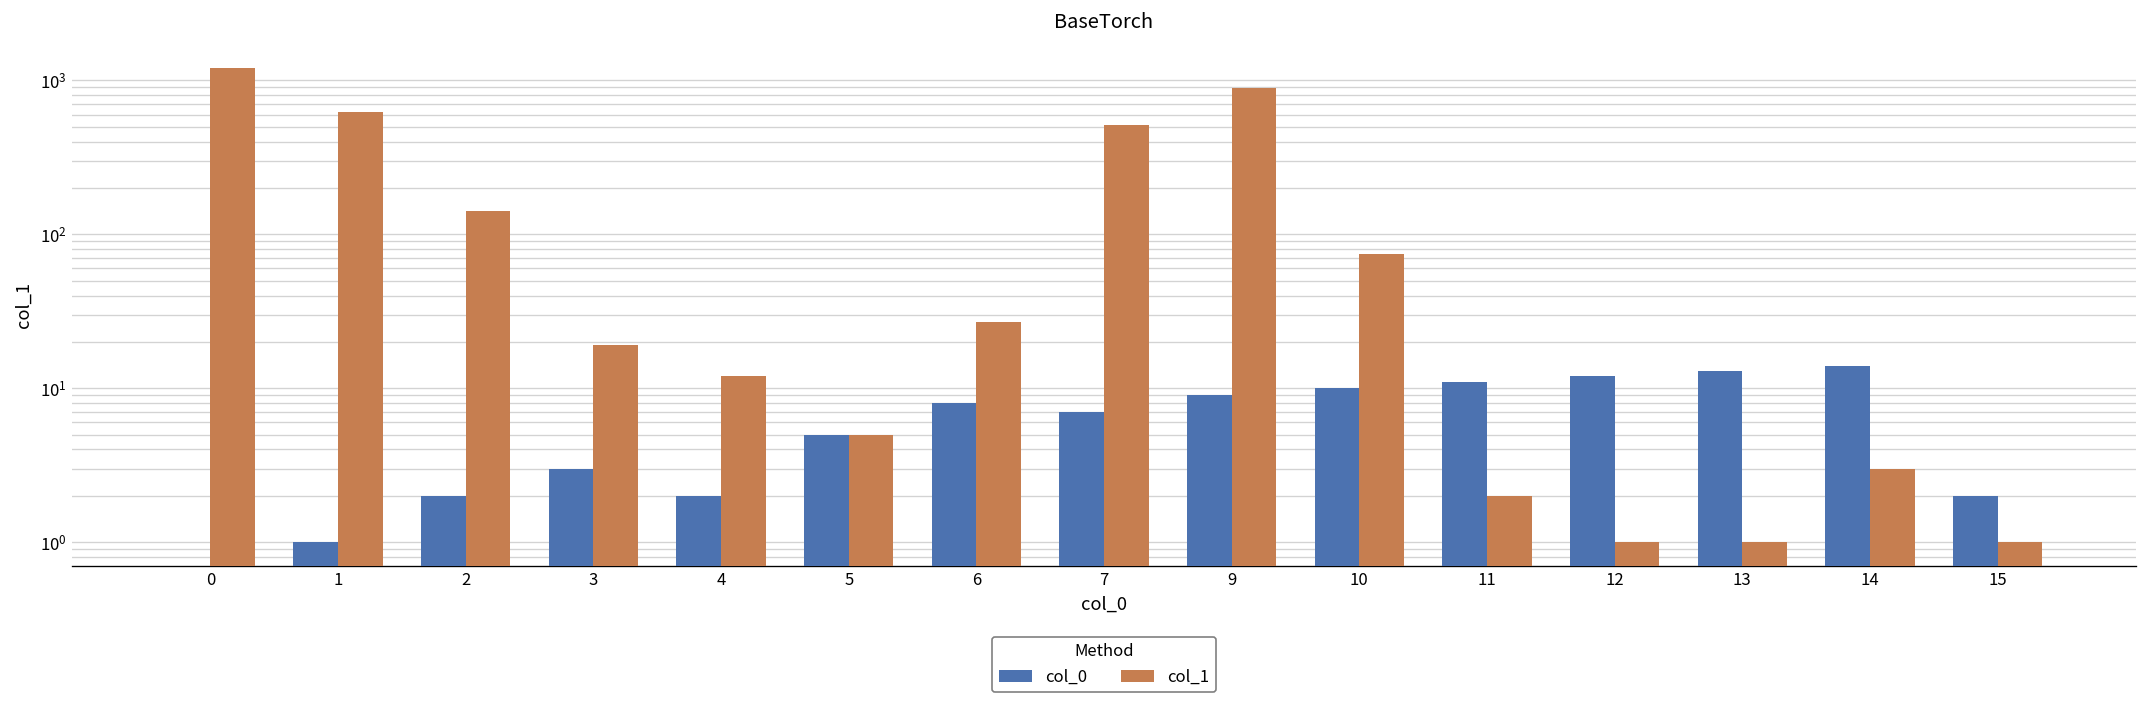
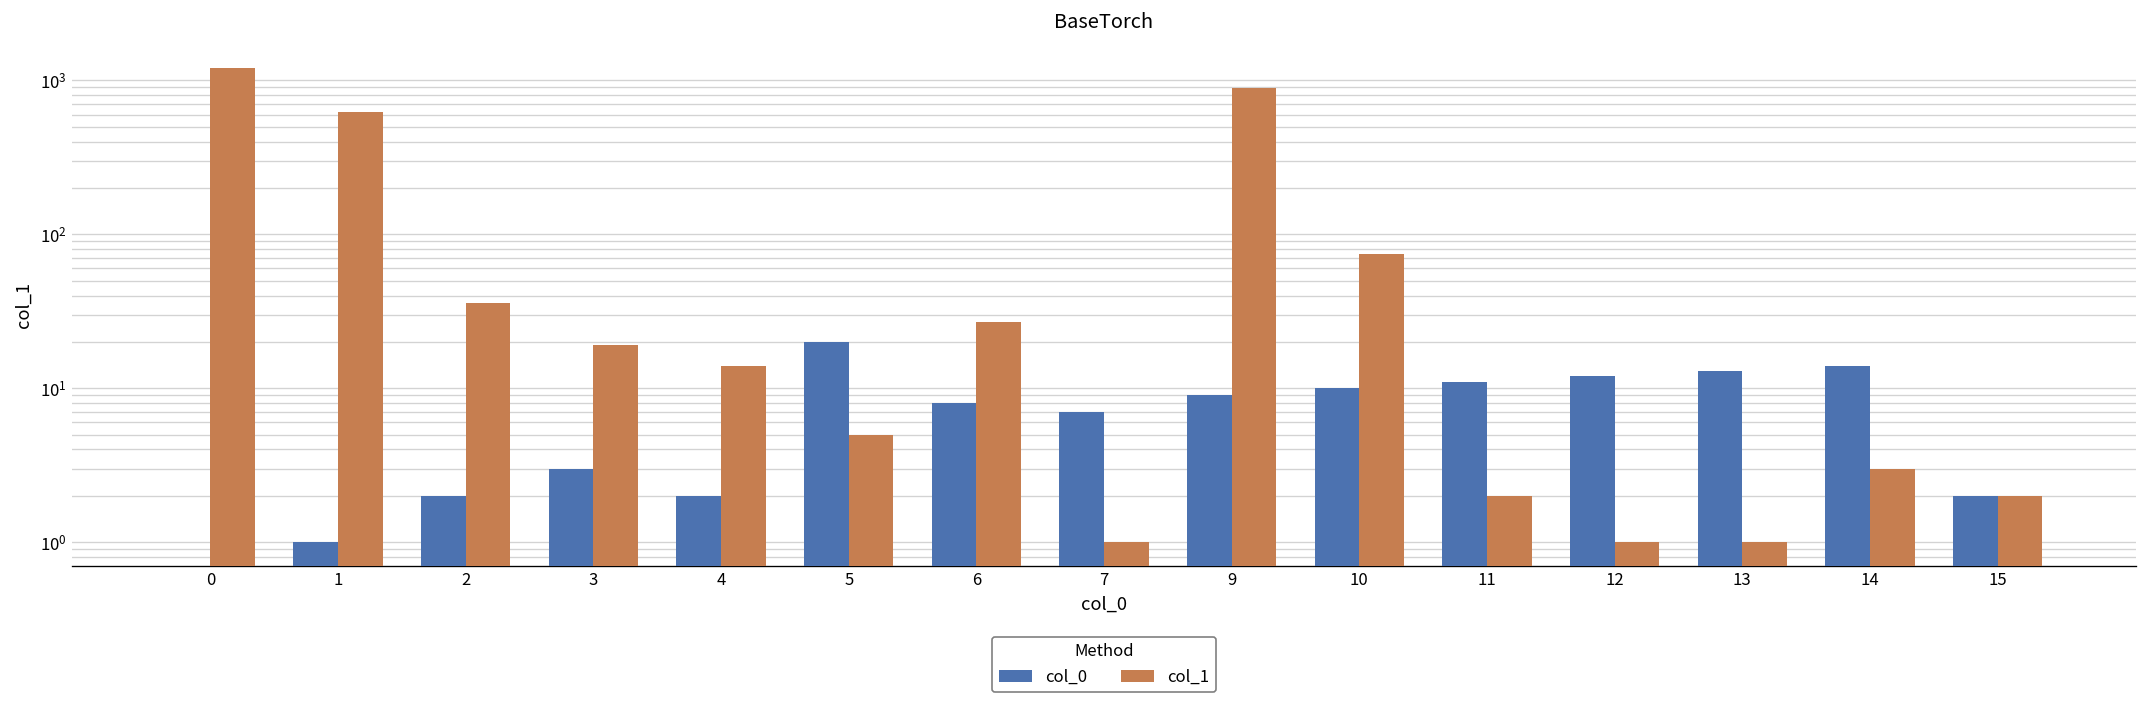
  {
    "col_0": {
      "1": 1,
      "2": 2,
      "3": 3,
      "4": 2,
-     "5": 5,
+     "5": 20,
      "6": 8,
      "7": 7,
      "9": 9,
      "10": 10,
      "11": 11,
      "12": 12,
      "13": 13,
      "14": 14,
      "15": 2
    },
    "col_1": {
      "0": 1200,
      "1": 600,
-     "2": 140,
+     "2": 36,
      "3": 19,
-     "4": 12,
+     "4": 14,
      "5": 5,
      "6": 27,
-     "7": 520,
+     "7": 1,
      "9": 900,
      "10": 80,
      "11": 2,
      "12": 1,
      "13": 1,
      "14": 3,
-     "15": 1
+     "15": 2
    }
  }
